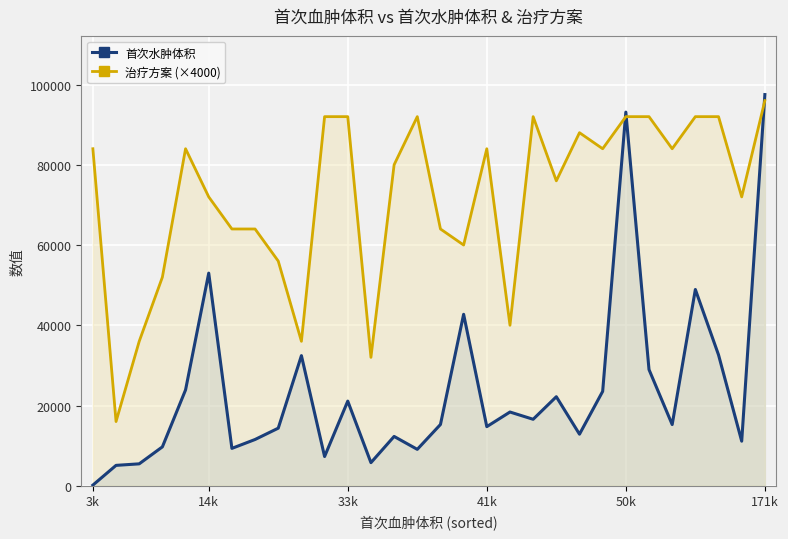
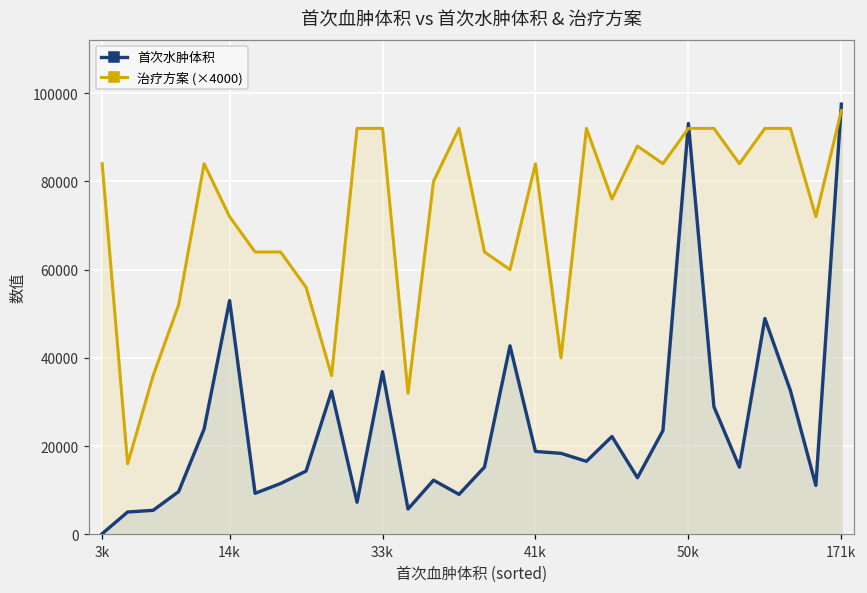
  {
    "首次水肿体积": {
      "3k": 0,
      "14k": 53000,
-     "33k": 21000,
-     "41k": 15000,
+     "33k": 37000,
+     "41k": 19000,
      "50k": 93000,
      "171k": 98000
    },
    "治疗方案 (×4000)": {
      "3k": 84000,
      "14k": 72000,
      "33k": 92000,
      "41k": 84000,
      "50k": 92000,
      "171k": 96000
    }
  }
